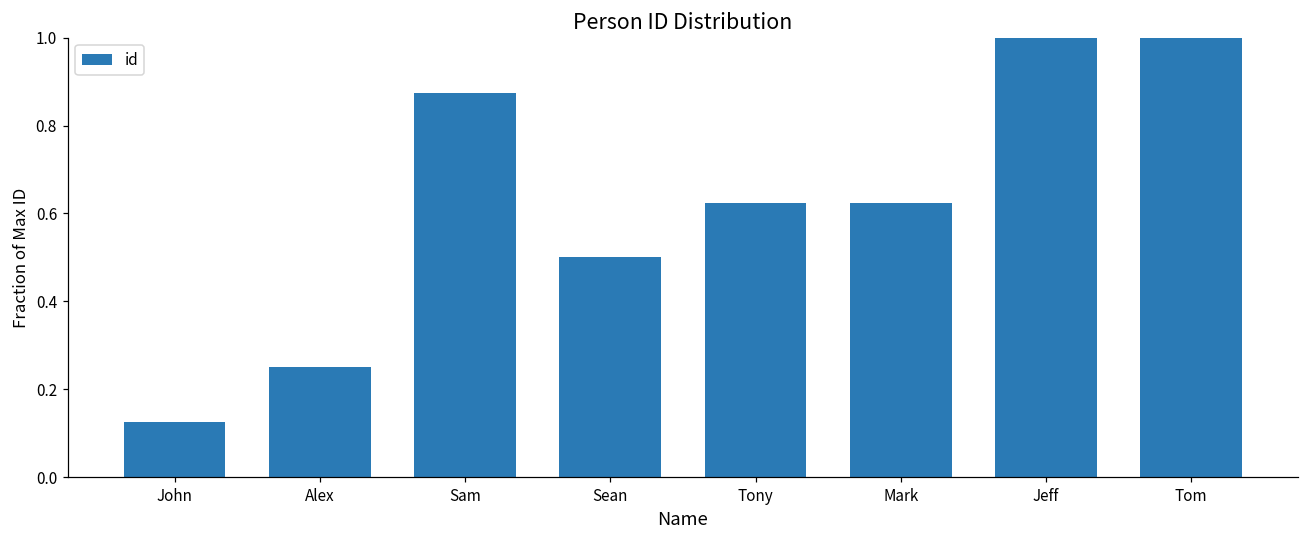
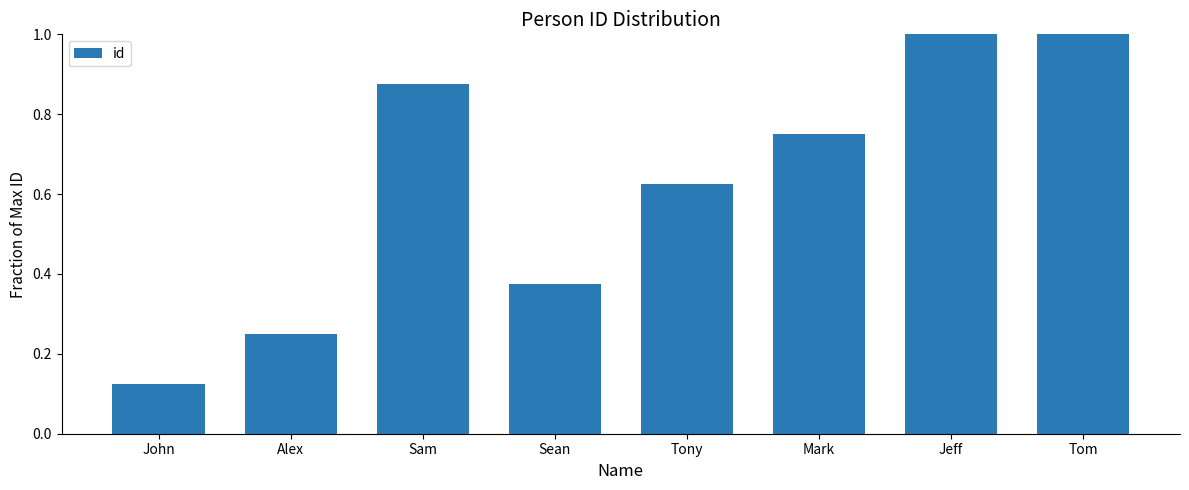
  {
    "John": 0.13,
    "Alex": 0.25,
    "Sam": 0.88,
-   "Sean": 0.50,
+   "Sean": 0.38,
    "Tony": 0.63,
-   "Mark": 0.63,
+   "Mark": 0.75,
    "Jeff": 1.00,
    "Tom": 1.00
  }
